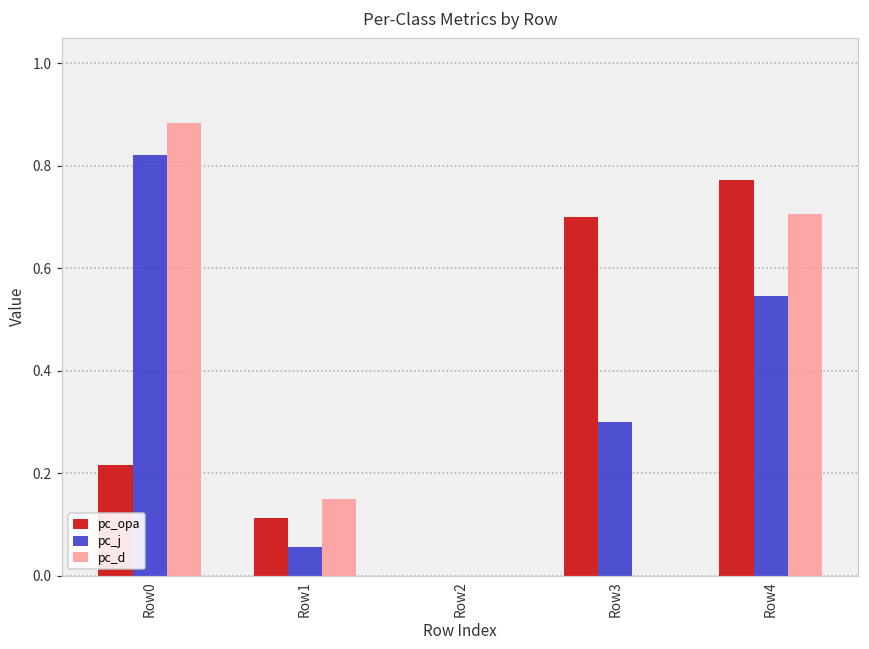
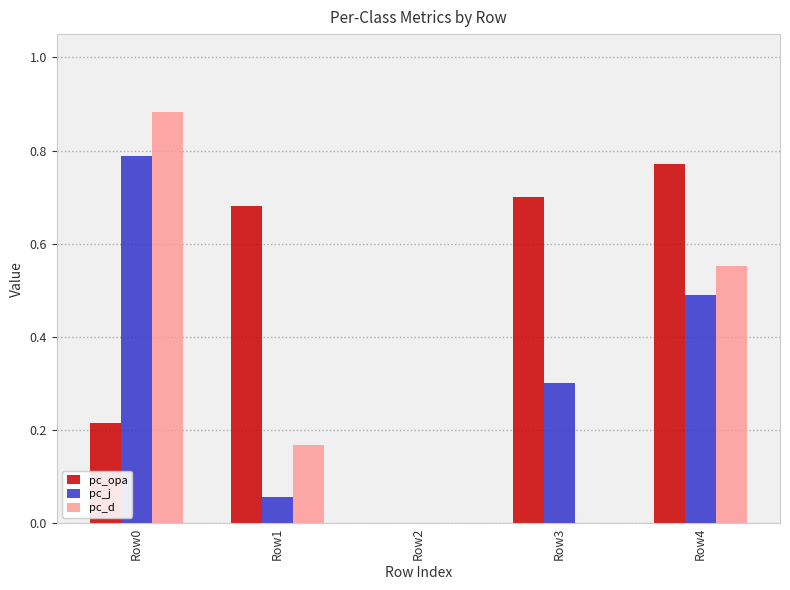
  {
    "pc_opa": {
      "Row0": 0.22,
-     "Row1": 0.11,
+     "Row1": 0.68,
      "Row3": 0.70,
      "Row4": 0.77
    },
    "pc_j": {
-     "Row0": 0.82,
+     "Row0": 0.79,
      "Row1": 0.06,
      "Row3": 0.30,
-     "Row4": 0.55
+     "Row4": 0.49
    },
    "pc_d": {
      "Row0": 0.88,
-     "Row1": 0.15,
+     "Row1": 0.17,
      "Row3": 0.00,
-     "Row4": 0.71
+     "Row4": 0.55
    }
  }
